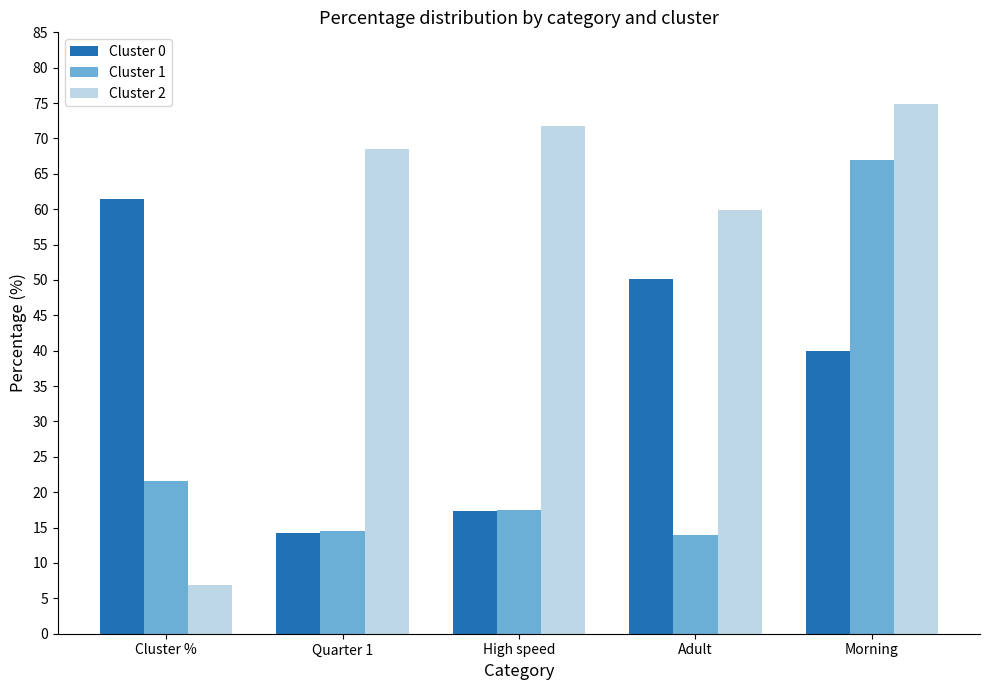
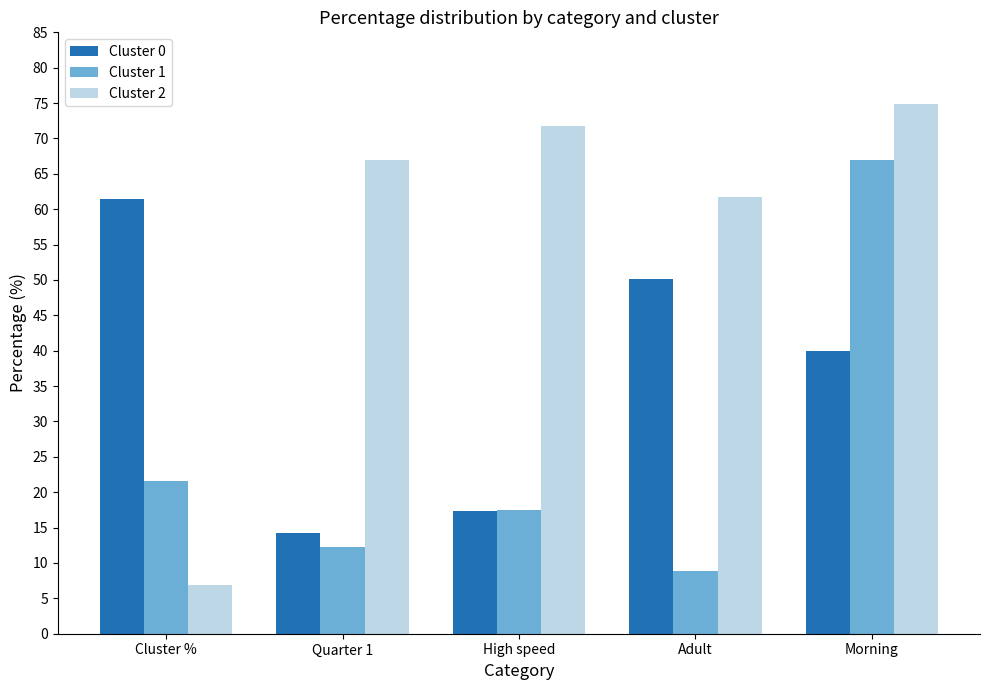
  {
    "Cluster 0": {
      "Cluster %": 61,
      "Quarter 1": 14,
      "High speed": 17,
      "Adult": 50,
      "Morning": 40
    },
    "Cluster 1": {
      "Cluster %": 22,
-     "Quarter 1": 15,
+     "Quarter 1": 12,
      "High speed": 17,
-     "Adult": 14,
+     "Adult": 9,
      "Morning": 67
    },
    "Cluster 2": {
      "Cluster %": 7,
-     "Quarter 1": 69,
+     "Quarter 1": 67,
      "High speed": 72,
-     "Adult": 60,
+     "Adult": 62,
      "Morning": 75
    }
  }
